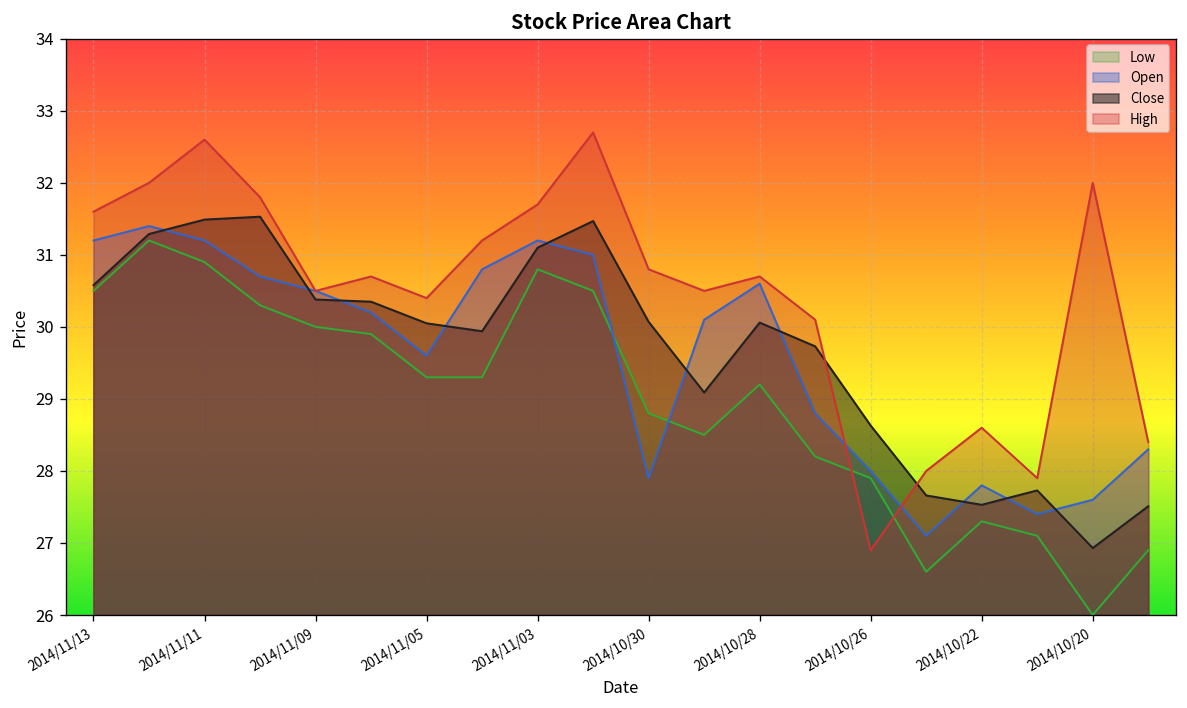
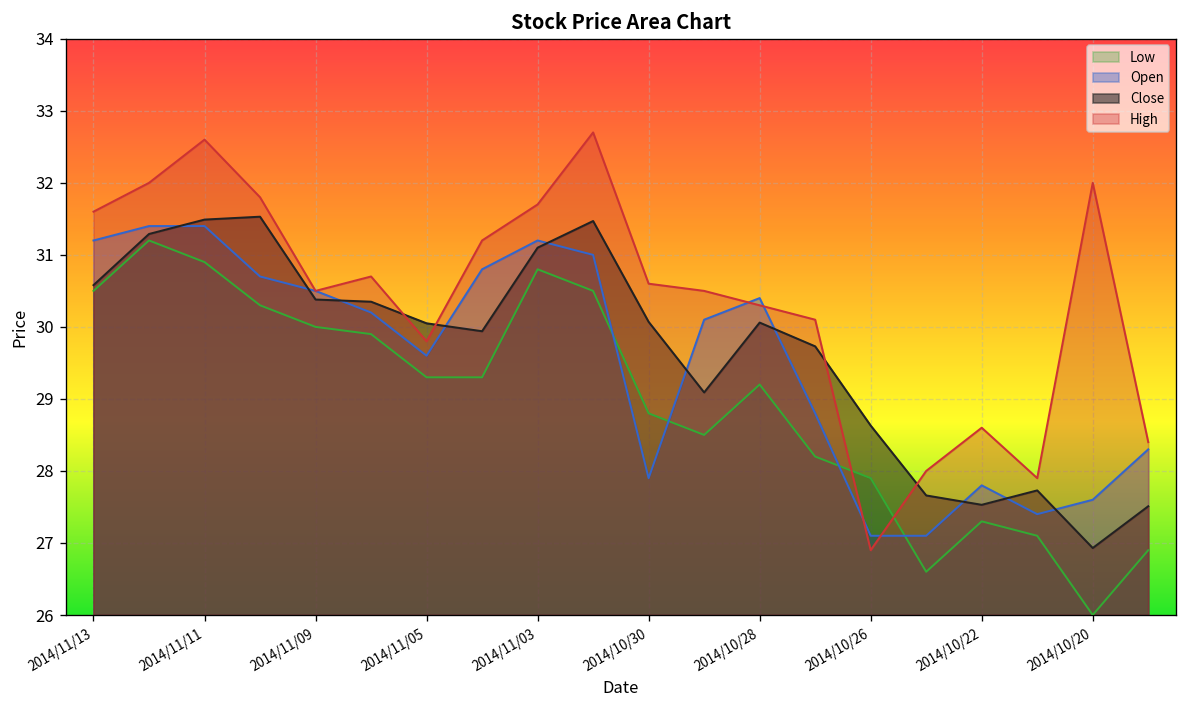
  {
    "Open": {
      "2014/11/13": 31.2,
-     "2014/11/11": 31.2,
+     "2014/11/11": 31.4,
      "2014/11/05": 29.6,
      "2014/11/03": 31.2,
      "2014/10/30": 27.9,
-     "2014/10/28": 30.6,
-     "2014/10/26": 28.0,
+     "2014/10/28": 30.4,
+     "2014/10/26": 27.1,
      "2014/10/22": 27.8,
      "2014/10/20": 27.6
    },
    "High": {
      "2014/11/13": 31.6,
      "2014/11/11": 32.6,
-     "2014/11/05": 30.4,
+     "2014/11/05": 29.8,
      "2014/11/03": 31.7,
-     "2014/10/30": 30.8,
-     "2014/10/28": 30.7,
+     "2014/10/30": 30.6,
+     "2014/10/28": 30.3,
      "2014/10/26": 26.9,
      "2014/10/22": 28.6,
      "2014/10/20": 32.0
    }
  }
